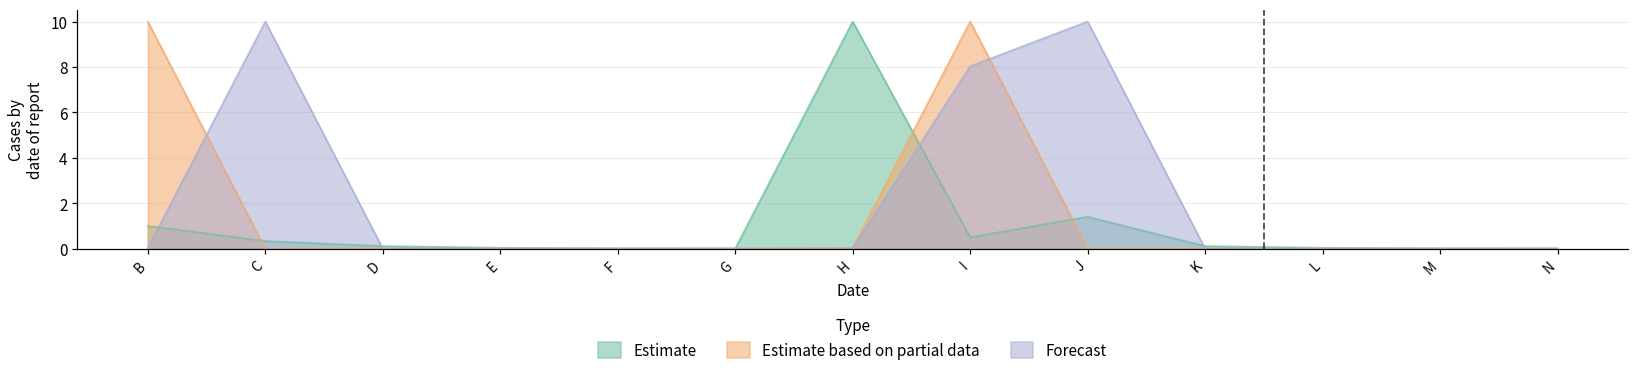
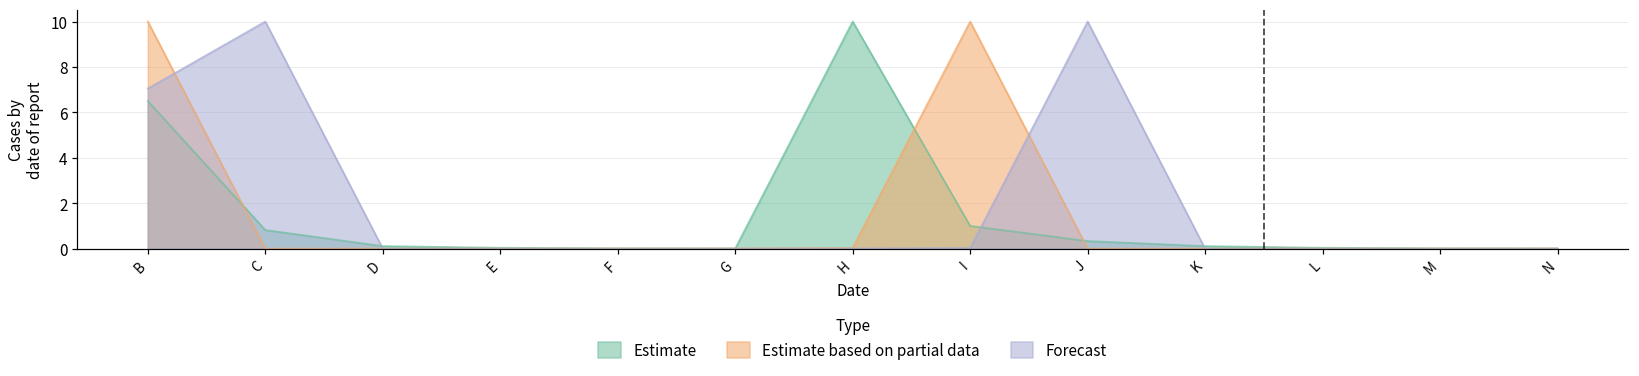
  {
    "Estimate": {
-     "B": 1.0,
-     "C": 0.3,
+     "B": 6.5,
+     "C": 0.8,
      "H": 10.0,
-     "I": 0.5,
-     "J": 1.4
+     "I": 1.0,
+     "J": 0.3
    },
    "Estimate based on partial data": {
      "B": 10.0,
      "C": 0.0,
      "I": 10.0,
      "J": 0.0
    },
    "Forecast": {
-     "B": 0.0,
+     "B": 7.1,
      "C": 10.0,
-     "I": 8.0,
+     "I": 0.0,
      "J": 10.0
    }
  }
